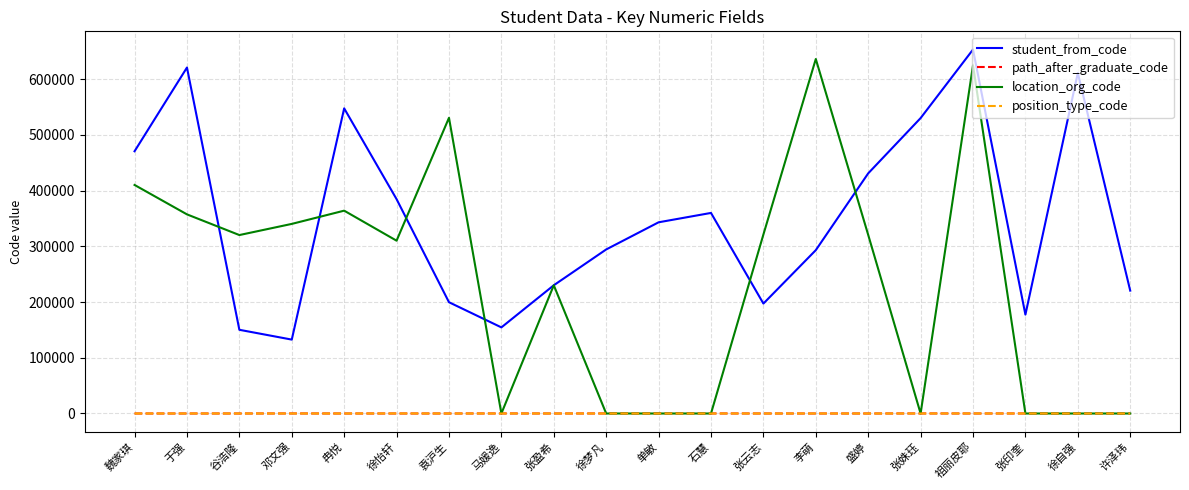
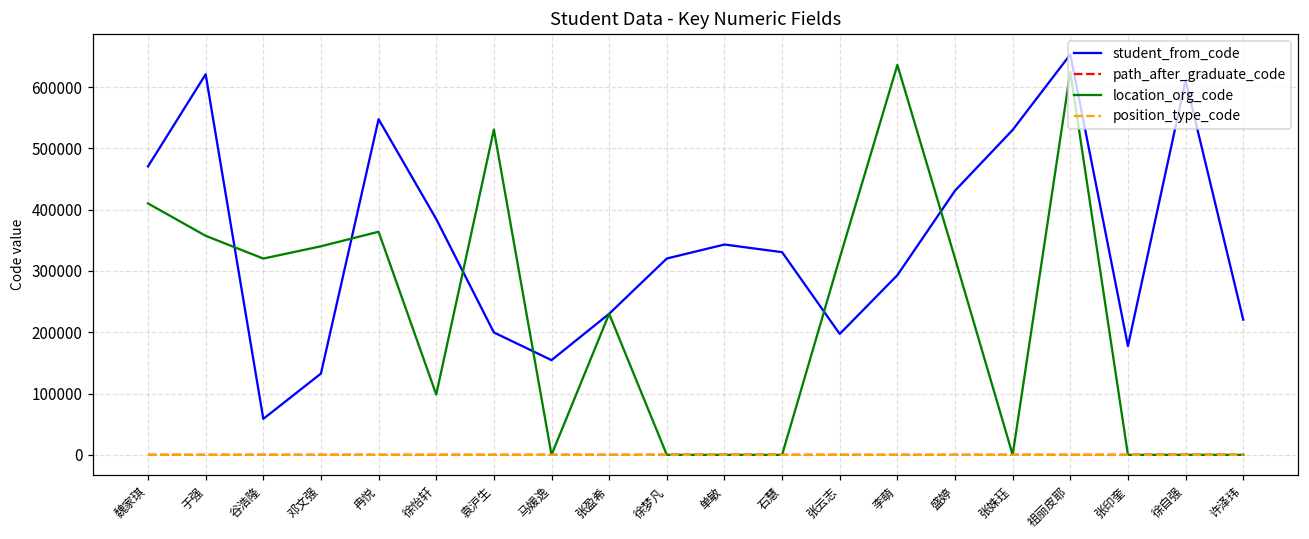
  {
    "student_from_code": {
      "魏家琪": 470000,
      "于强": 620000,
-     "谷浩隆": 150000,
+     "谷浩隆": 60000,
      "邓文强": 130000,
      "冉悦": 550000,
      "徐怡轩": 380000,
      "袁沪生": 200000,
      "马媛逸": 150000,
-     "徐梦凡": 290000,
+     "徐梦凡": 320000,
      "单敏": 340000,
-     "石慧": 360000,
+     "石慧": 330000,
      "张云志": 200000,
      "李萌": 290000,
      "盛婷": 430000,
      "张姝珏": 530000,
      "张印奎": 180000,
      "许泽玮": 220000
    },
    "location_org_code": {
      "魏家琪": 410000,
      "于强": 360000,
      "谷浩隆": 320000,
      "邓文强": 340000,
      "冉悦": 360000,
-     "徐怡轩": 310000,
+     "徐怡轩": 100000,
      "袁沪生": 530000,
      "张云志": 320000,
      "李萌": 640000,
      "盛婷": 320000
    }
  }
